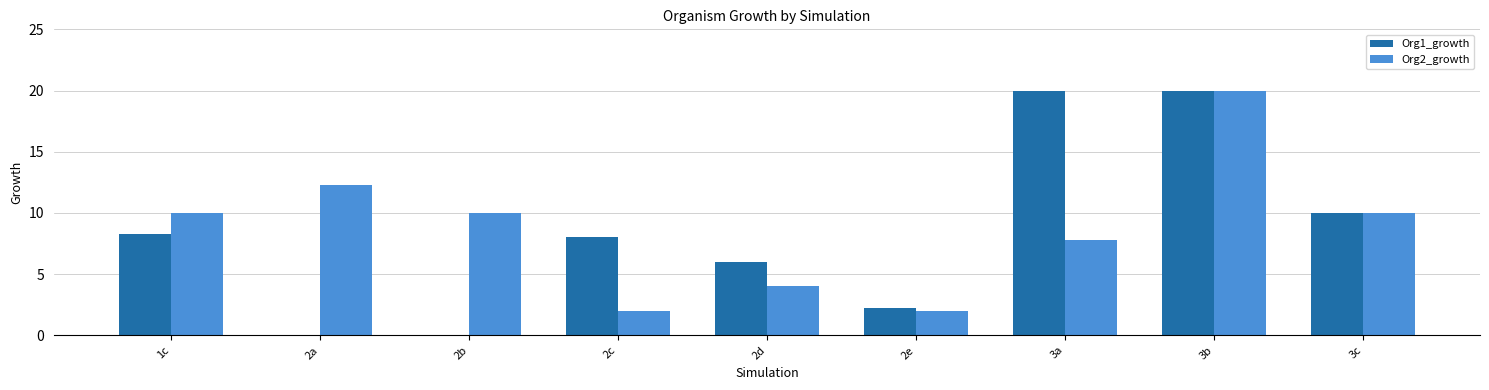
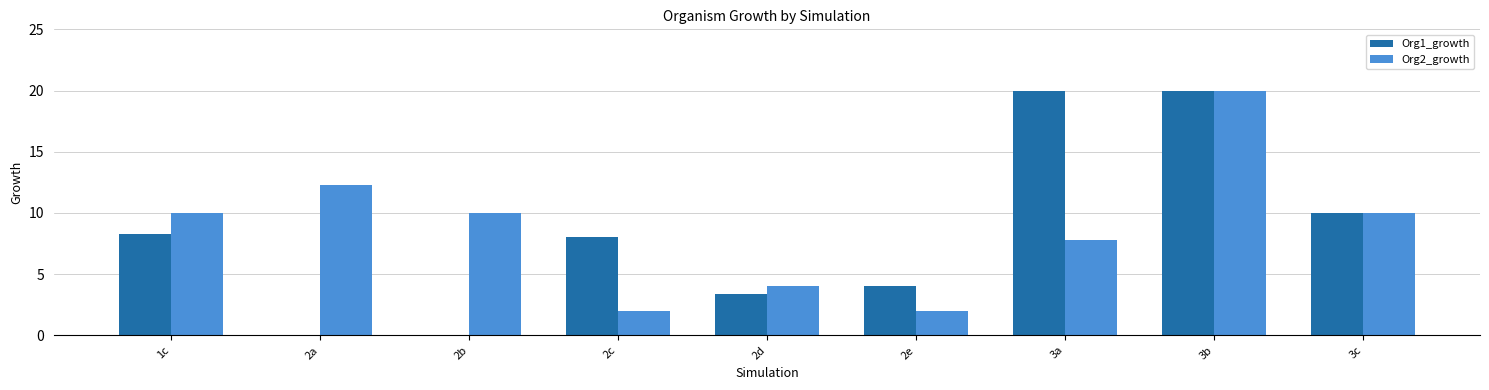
  {
    "Org1_growth": {
      "1c": 8.3,
      "2a": 0.0,
      "2b": 0.0,
      "2c": 8.0,
-     "2d": 6.0,
-     "2e": 2.2,
+     "2d": 3.4,
+     "2e": 4.0,
      "3a": 20.0,
      "3b": 20.0,
      "3c": 10.0
    },
    "Org2_growth": {
      "1c": 10.0,
      "2a": 12.3,
      "2b": 10.0,
      "2c": 2.0,
      "2d": 4.0,
      "2e": 2.0,
      "3a": 7.8,
      "3b": 20.0,
      "3c": 10.0
    }
  }
